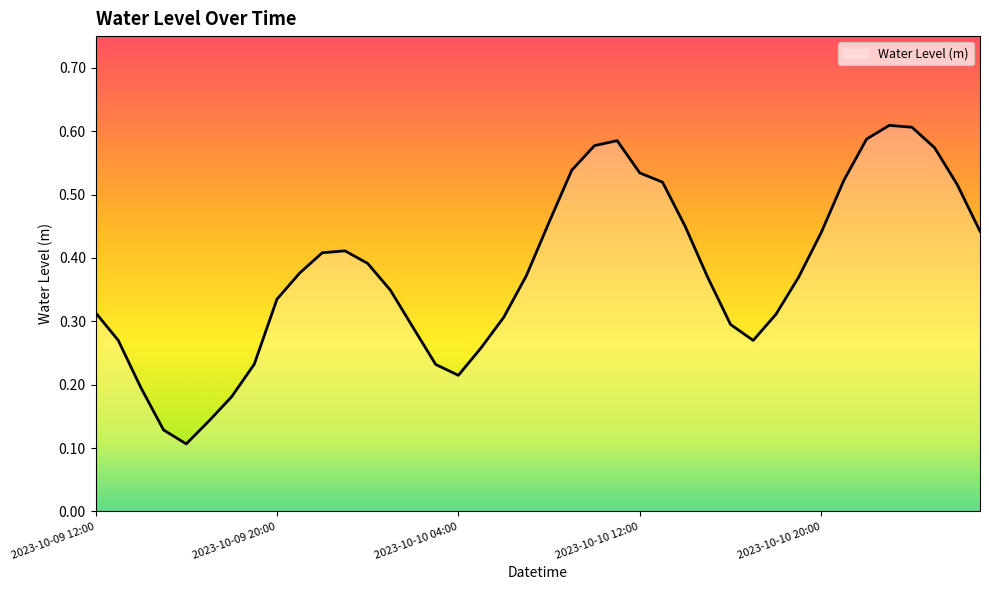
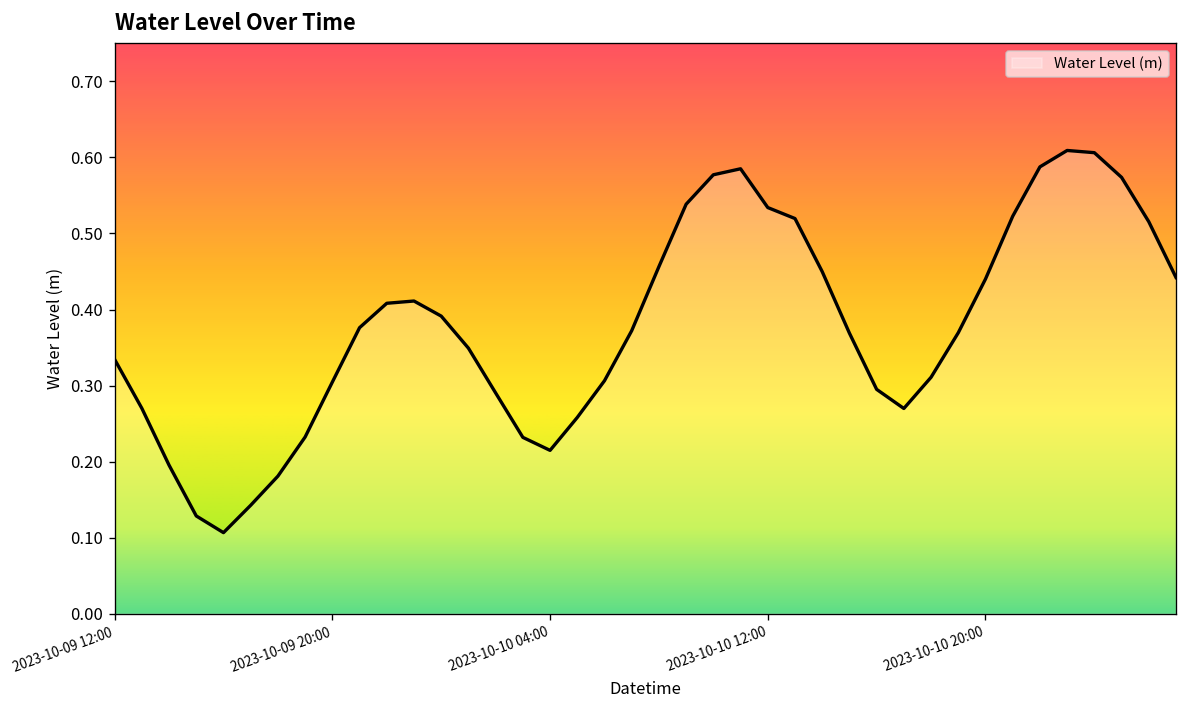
  {
-   "2023-10-09 12:00": 0.31,
-   "2023-10-09 20:00": 0.33,
+   "2023-10-09 12:00": 0.33,
+   "2023-10-09 20:00": 0.30,
    "2023-10-10 04:00": 0.21,
    "2023-10-10 12:00": 0.53,
    "2023-10-10 20:00": 0.44
  }
